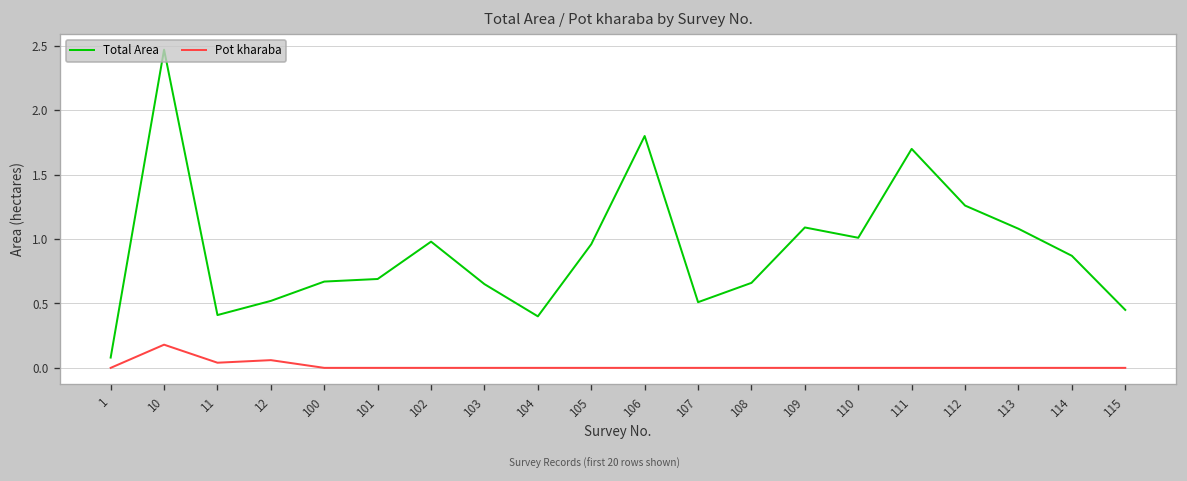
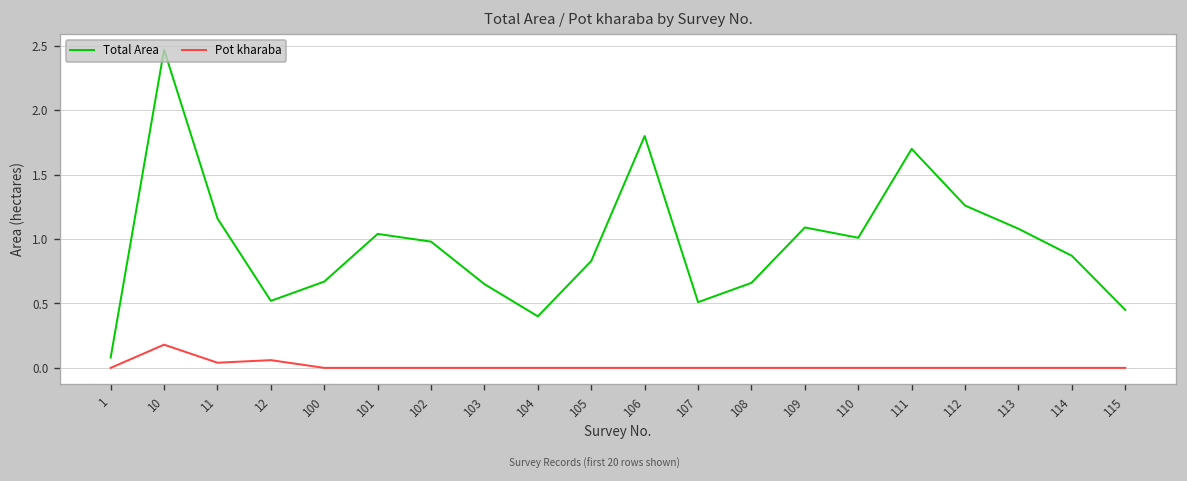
  {
    "Total Area": {
      "1": 0.08,
-     "11": 0.41,
+     "11": 1.16,
      "12": 0.52,
      "100": 0.67,
-     "101": 0.69,
+     "101": 1.04,
      "102": 0.98,
      "103": 0.65,
      "104": 0.40,
-     "105": 0.96,
+     "105": 0.83,
      "106": 1.80,
      "107": 0.51,
      "108": 0.66,
      "109": 1.09,
      "110": 1.01,
      "111": 1.70,
      "112": 1.26,
      "113": 1.08,
      "114": 0.87,
      "115": 0.45
    },
    "Pot kharaba": {
      "1": 0.00,
      "10": 0.18,
      "11": 0.04,
      "12": 0.06,
      "100": 0.00,
      "101": 0.00,
      "102": 0.00,
      "103": 0.00,
      "104": 0.00,
      "105": 0.00,
      "106": 0.00,
      "107": 0.00,
      "108": 0.00,
      "109": 0.00,
      "110": 0.00,
      "111": 0.00,
      "112": 0.00,
      "113": 0.00,
      "114": 0.00,
      "115": 0.00
    }
  }
